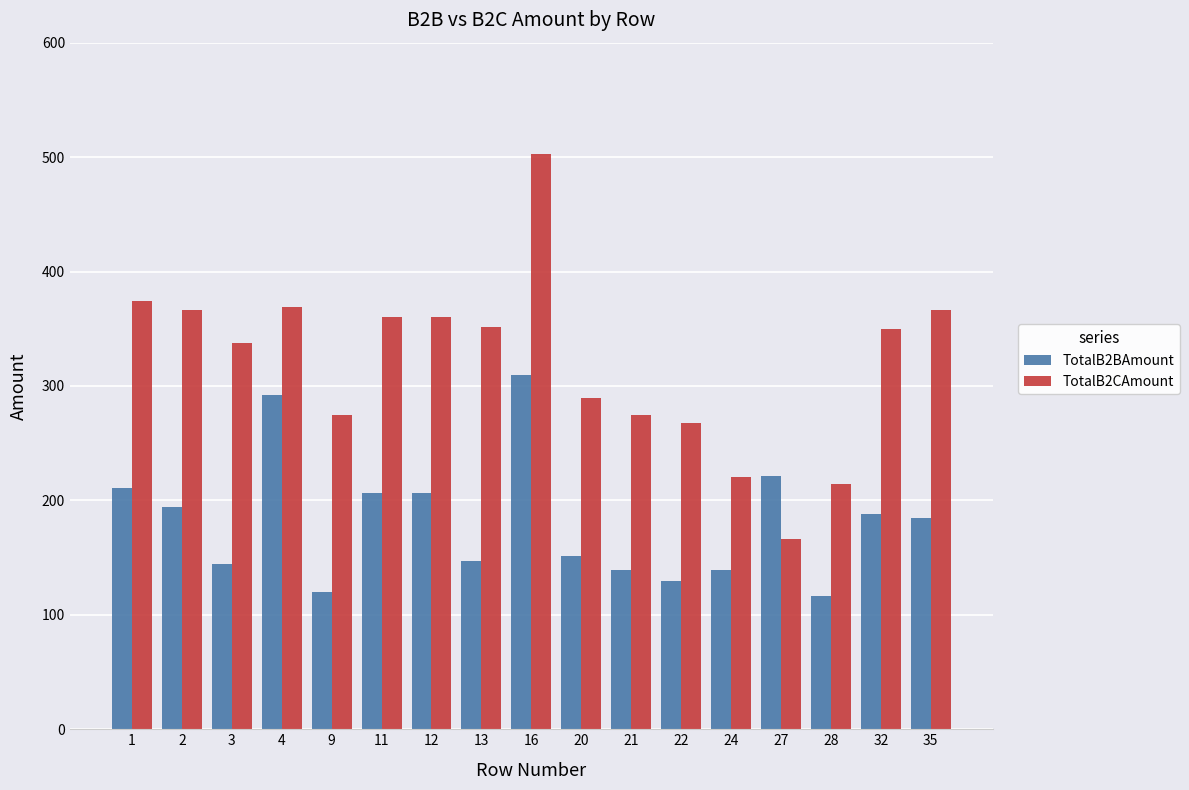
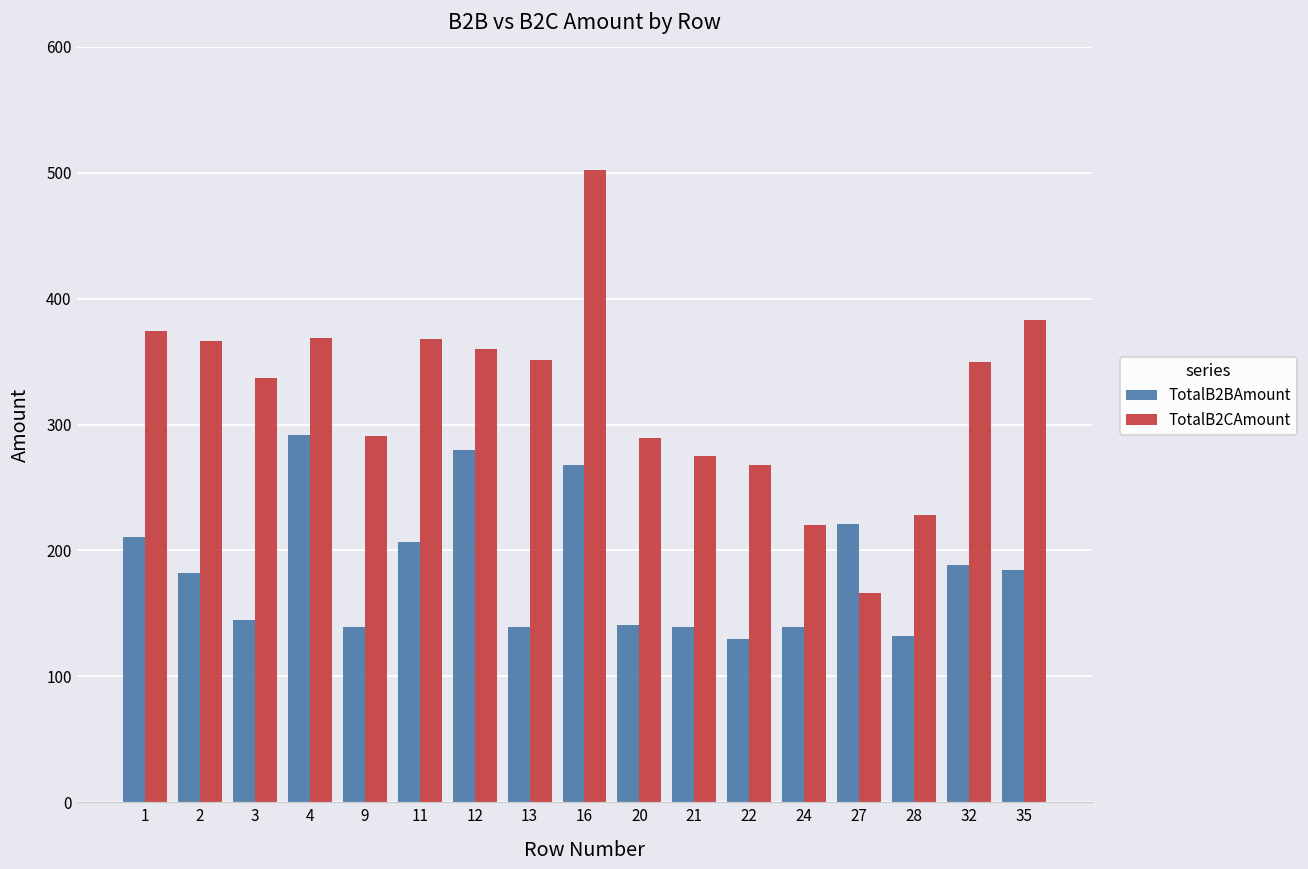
  {
    "TotalB2BAmount": {
      "1": 210,
-     "2": 194,
+     "2": 182,
      "3": 144,
      "4": 292,
-     "9": 120,
+     "9": 139,
      "11": 207,
-     "12": 207,
-     "13": 147,
-     "16": 309,
-     "20": 152,
+     "12": 280,
+     "13": 139,
+     "16": 268,
+     "20": 141,
      "21": 139,
      "22": 130,
      "24": 139,
      "27": 221,
-     "28": 116,
+     "28": 132,
      "32": 188,
      "35": 184
    },
    "TotalB2CAmount": {
      "1": 374,
      "2": 367,
      "3": 337,
      "4": 369,
-     "9": 275,
-     "11": 360,
+     "9": 291,
+     "11": 368,
      "12": 360,
      "13": 351,
      "16": 502,
      "20": 289,
      "21": 275,
      "22": 268,
      "24": 220,
      "27": 166,
-     "28": 214,
+     "28": 228,
      "32": 350,
-     "35": 367
+     "35": 383
    }
  }
